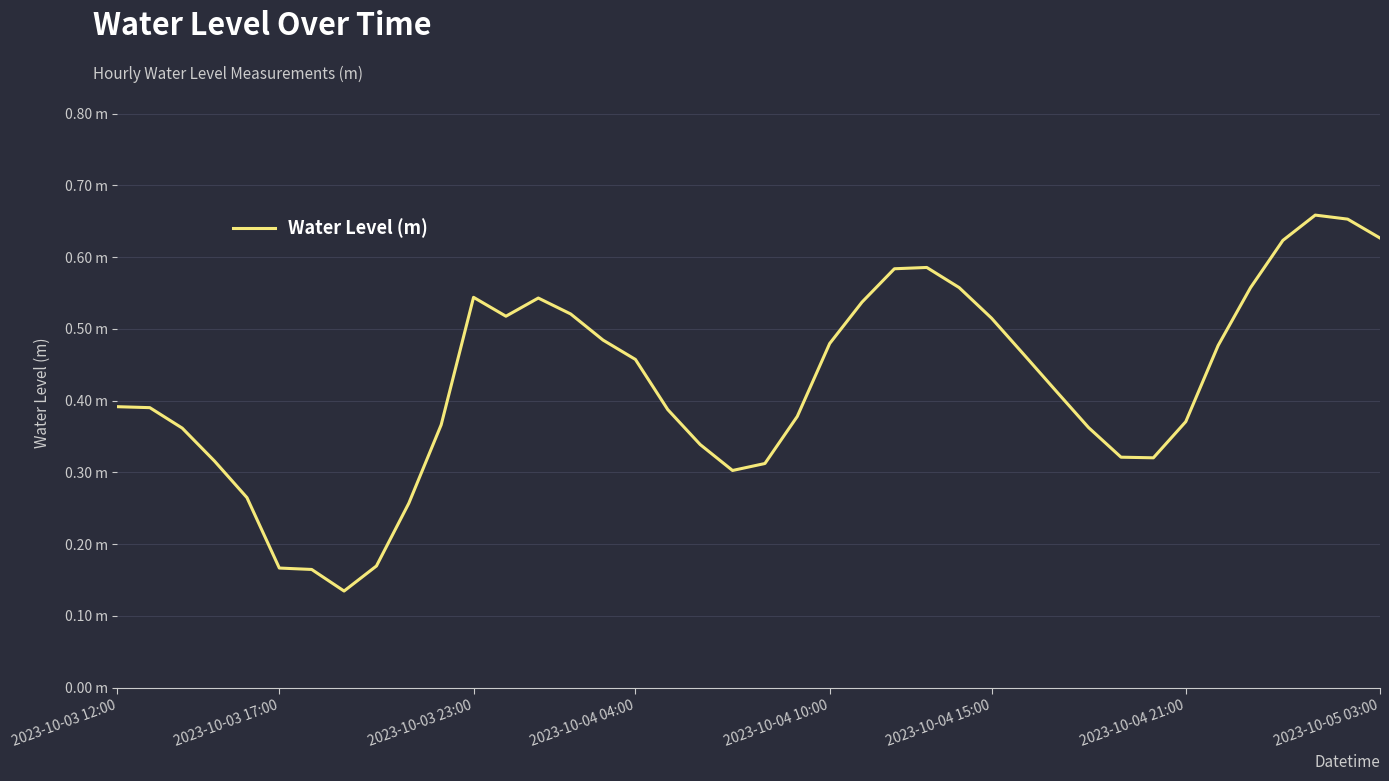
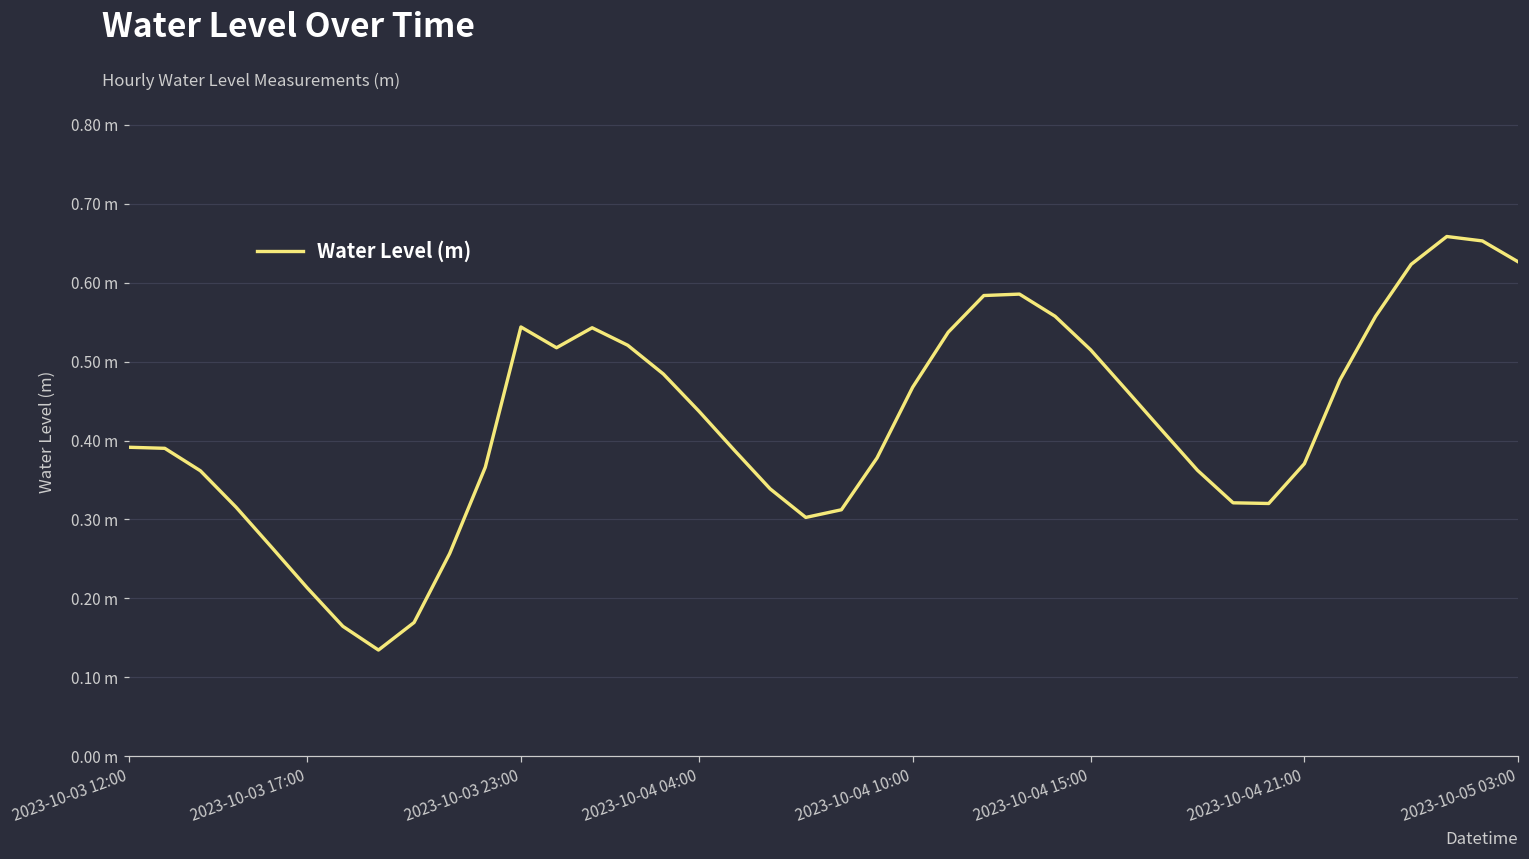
  {
    "2023-10-03 12:00": "0.39 m",
-   "2023-10-03 17:00": "0.17 m",
+   "2023-10-03 17:00": "0.21 m",
    "2023-10-03 23:00": "0.54 m",
-   "2023-10-04 04:00": "0.46 m",
-   "2023-10-04 10:00": "0.48 m",
+   "2023-10-04 04:00": "0.44 m",
+   "2023-10-04 10:00": "0.47 m",
    "2023-10-04 15:00": "0.51 m",
    "2023-10-04 21:00": "0.37 m",
    "2023-10-05 03:00": "0.63 m"
  }
